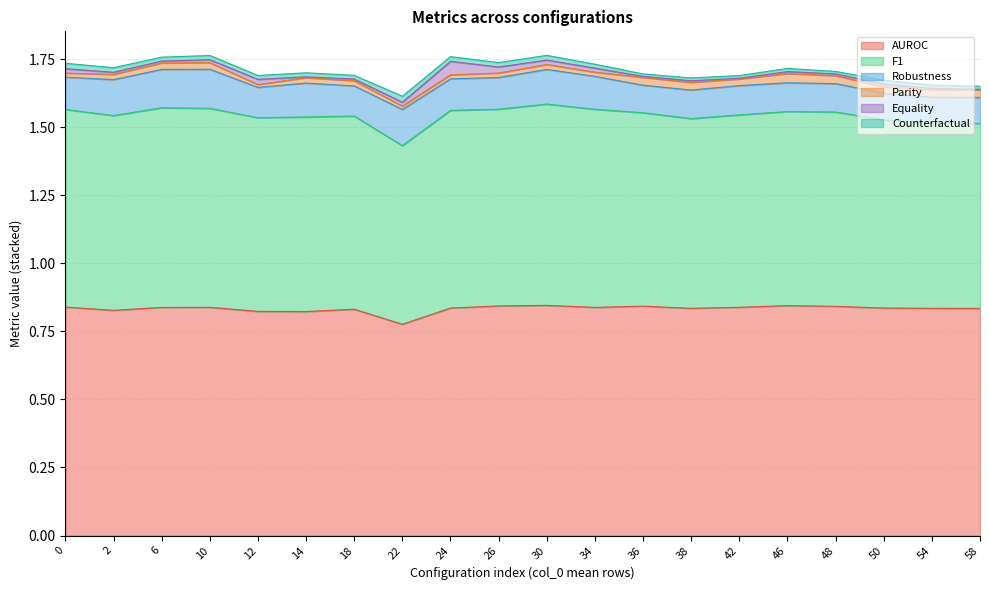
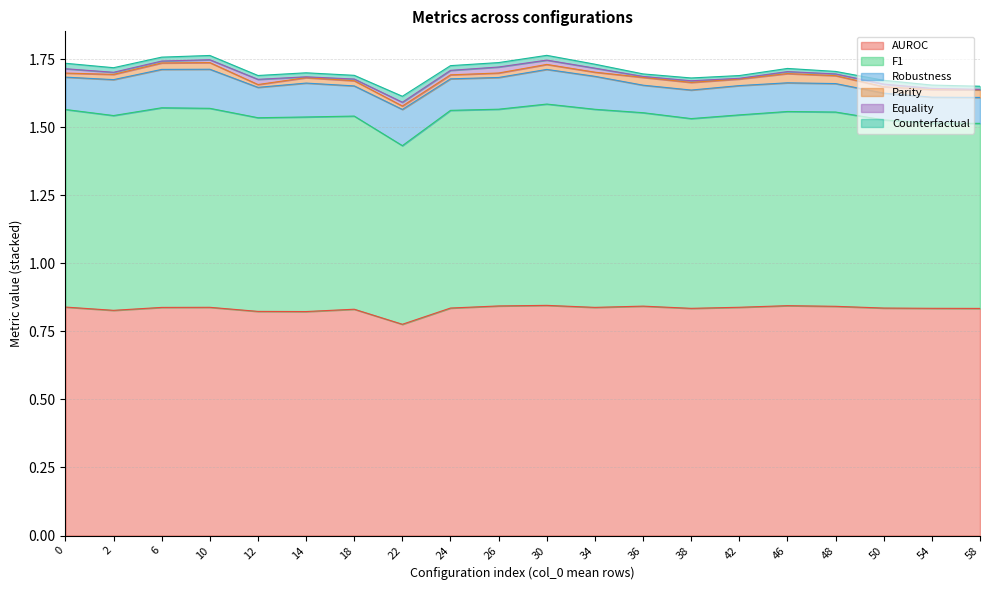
  {
    "Equality": {
      "0": 0.02,
      "10": 0.01,
      "12": 0.02,
      "22": 0.01,
-     "24": 0.05,
+     "24": 0.02,
      "26": 0.02,
      "30": 0.02,
      "34": 0.01
    }
  }
